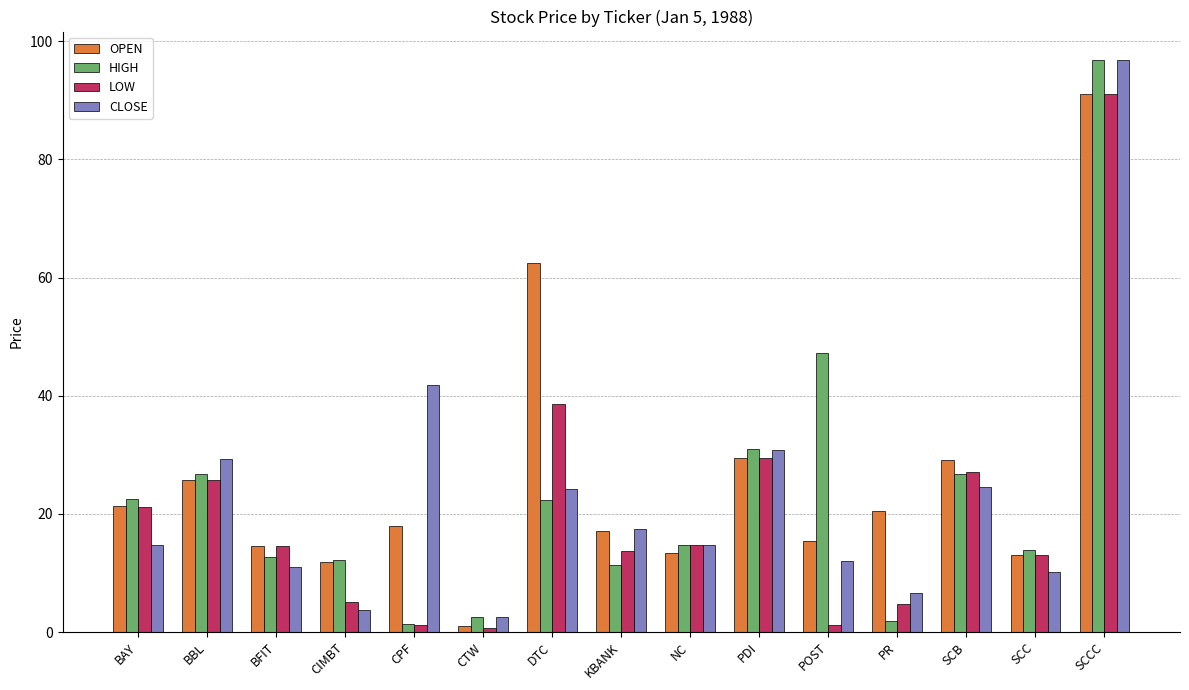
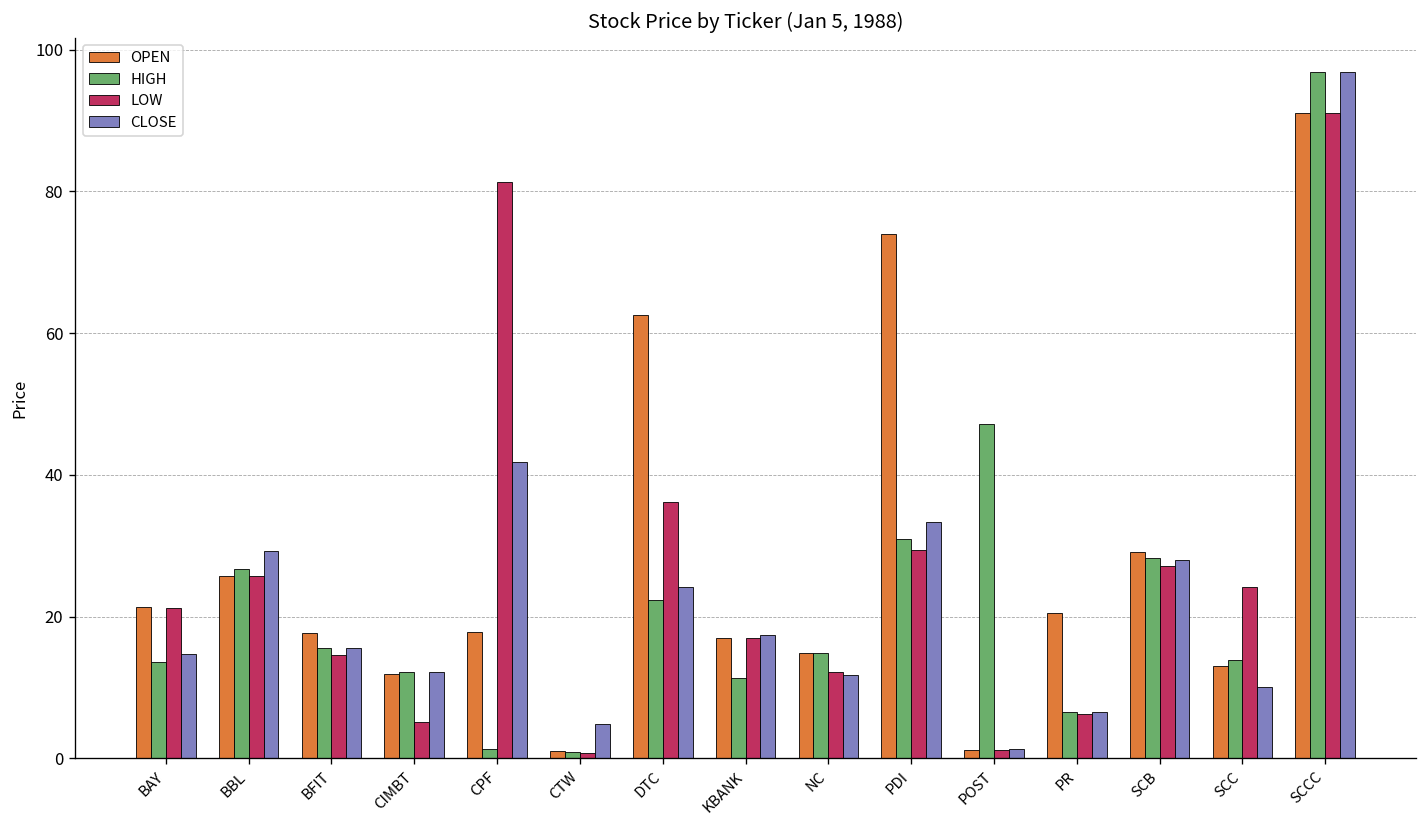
  {
    "OPEN": {
      "BAY": 21,
      "BBL": 26,
-     "BFIT": 15,
+     "BFIT": 18,
      "CIMBT": 12,
      "CPF": 18,
      "CTW": 1,
      "DTC": 62,
      "KBANK": 17,
-     "NC": 13,
-     "PDI": 29,
-     "POST": 15,
+     "NC": 15,
+     "PDI": 74,
+     "POST": 1,
      "PR": 20,
      "SCB": 29,
      "SCC": 13,
      "SCCC": 91
    },
    "HIGH": {
-     "BAY": 22,
+     "BAY": 14,
      "BBL": 27,
-     "BFIT": 13,
+     "BFIT": 16,
      "CIMBT": 12,
      "CPF": 1,
-     "CTW": 3,
+     "CTW": 1,
      "DTC": 22,
      "KBANK": 11,
      "NC": 15,
      "PDI": 31,
      "POST": 47,
-     "PR": 2,
-     "SCB": 27,
+     "PR": 7,
+     "SCB": 28,
      "SCC": 14,
      "SCCC": 97
    },
    "LOW": {
      "BAY": 21,
      "BBL": 26,
      "BFIT": 15,
      "CIMBT": 5,
-     "CPF": 1,
+     "CPF": 81,
      "CTW": 1,
-     "DTC": 39,
-     "KBANK": 14,
-     "NC": 15,
+     "DTC": 36,
+     "KBANK": 17,
+     "NC": 12,
      "PDI": 29,
      "POST": 1,
-     "PR": 5,
+     "PR": 6,
      "SCB": 27,
-     "SCC": 13,
+     "SCC": 24,
      "SCCC": 91
    },
    "CLOSE": {
      "BAY": 15,
      "BBL": 29,
-     "BFIT": 11,
-     "CIMBT": 4,
+     "BFIT": 16,
+     "CIMBT": 12,
      "CPF": 42,
-     "CTW": 3,
+     "CTW": 5,
      "DTC": 24,
      "KBANK": 17,
-     "NC": 15,
-     "PDI": 31,
-     "POST": 12,
+     "NC": 12,
+     "PDI": 33,
+     "POST": 1,
      "PR": 7,
-     "SCB": 25,
+     "SCB": 28,
      "SCC": 10,
      "SCCC": 97
    }
  }
